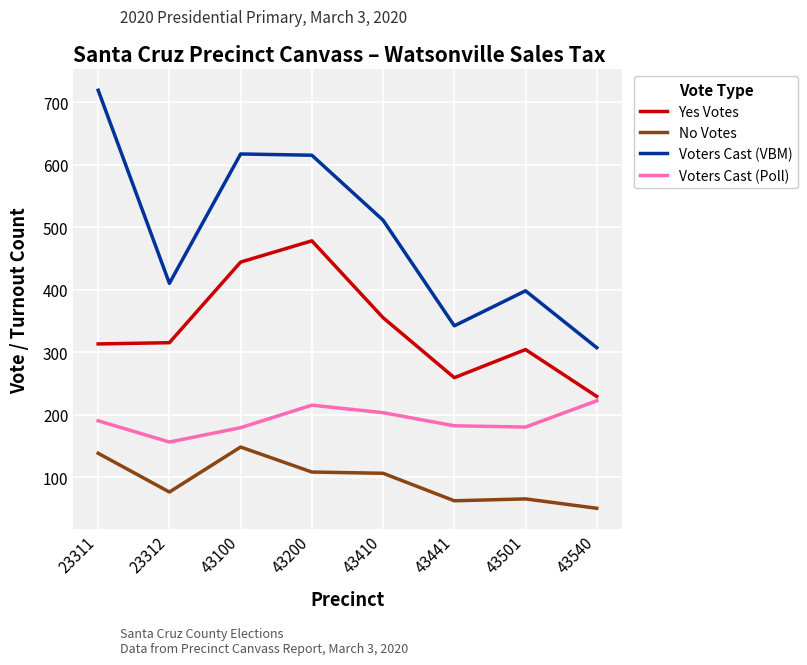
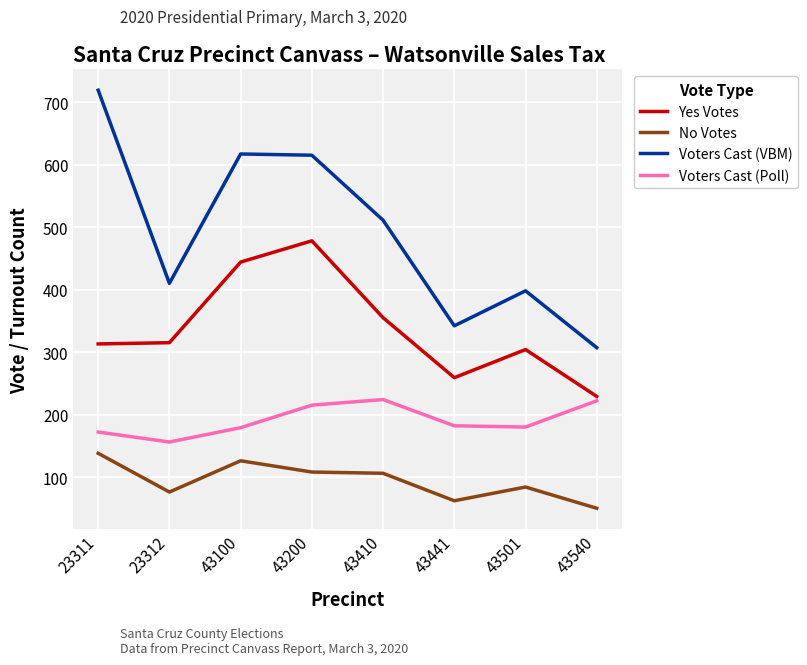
  {
    "Yes Votes": {
      "23311": 310,
      "23312": 320,
      "43100": 440,
      "43200": 480,
      "43410": 360,
      "43441": 260,
      "43501": 300,
      "43540": 230
    },
    "No Votes": {
      "23311": 140,
      "23312": 80,
-     "43100": 150,
+     "43100": 130,
      "43200": 110,
      "43410": 110,
      "43441": 60,
-     "43501": 70,
+     "43501": 80,
      "43540": 50
    },
    "Voters Cast (VBM)": {
      "23311": 720,
      "23312": 410,
      "43100": 620,
      "43200": 620,
      "43410": 510,
      "43441": 340,
      "43501": 400,
      "43540": 310
    },
    "Voters Cast (Poll)": {
-     "23311": 190,
+     "23311": 170,
      "23312": 160,
      "43100": 180,
      "43200": 220,
-     "43410": 200,
+     "43410": 220,
      "43441": 180,
      "43501": 180,
      "43540": 220
    }
  }
